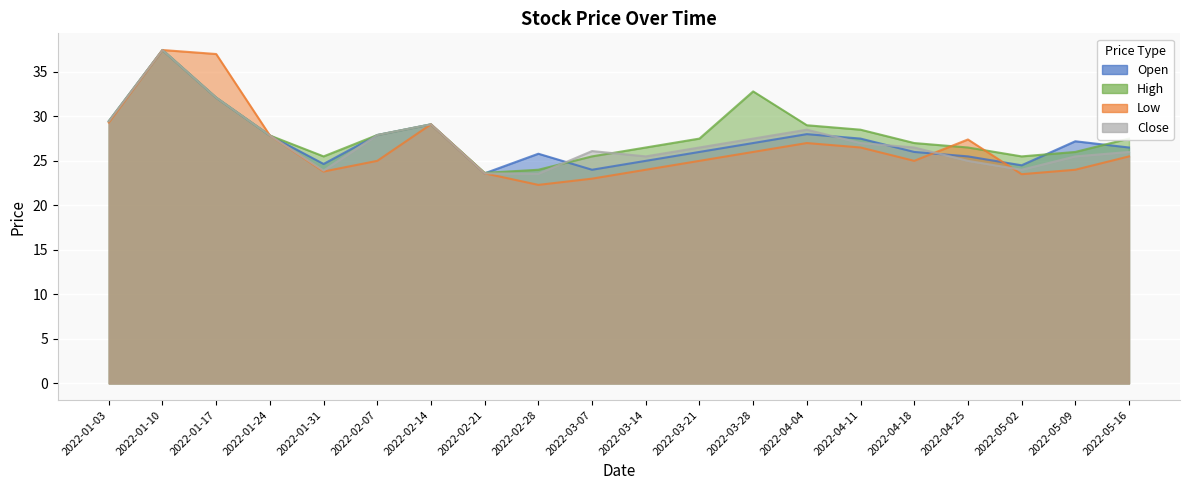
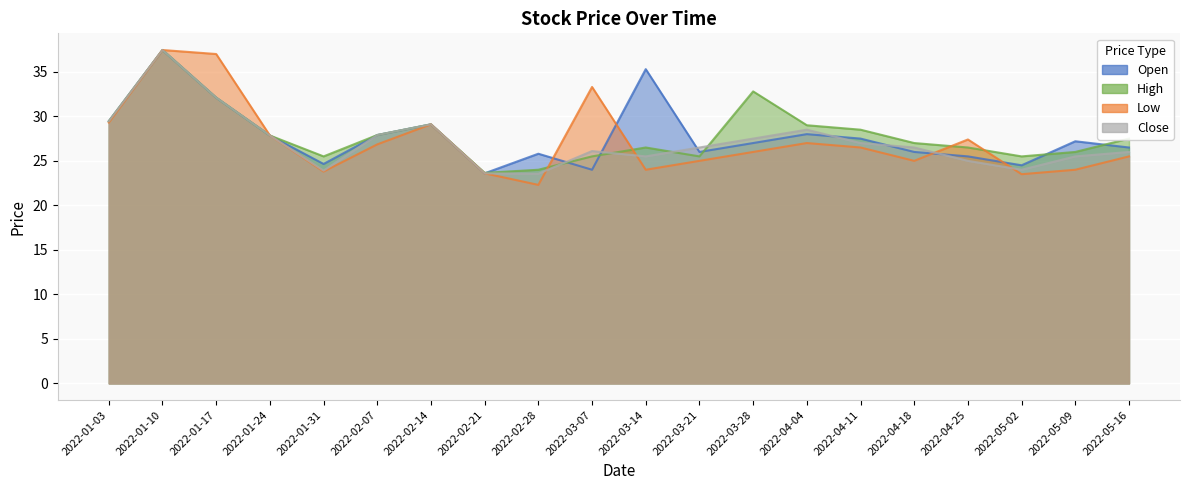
  {
    "Open": {
      "2022-01-31": 25,
      "2022-02-28": 26,
      "2022-03-07": 24,
-     "2022-03-14": 25,
+     "2022-03-14": 35,
      "2022-03-21": 26,
      "2022-03-28": 27,
      "2022-04-04": 28,
      "2022-04-11": 28,
      "2022-04-18": 26,
      "2022-04-25": 26,
      "2022-05-02": 25,
      "2022-05-09": 27,
      "2022-05-16": 27
    },
    "High": {
      "2022-01-31": 26,
      "2022-02-28": 24,
      "2022-03-07": 26,
      "2022-03-14": 27,
-     "2022-03-21": 28,
+     "2022-03-21": 26,
      "2022-03-28": 33,
      "2022-04-04": 29,
      "2022-04-11": 29,
      "2022-04-18": 27,
      "2022-04-25": 27,
      "2022-05-02": 26,
      "2022-05-09": 26
    },
    "Low": {
      "2022-01-17": 37,
-     "2022-02-07": 25,
+     "2022-02-07": 27,
      "2022-02-28": 22,
-     "2022-03-07": 23,
+     "2022-03-07": 33,
      "2022-03-14": 24,
      "2022-03-21": 25,
      "2022-03-28": 26,
      "2022-04-04": 27,
      "2022-04-11": 27,
      "2022-04-18": 25,
      "2022-04-25": 27,
      "2022-05-02": 24,
      "2022-05-09": 24,
      "2022-05-16": 26
    },
    "Close": {
      "2022-02-28": 24,
      "2022-03-07": 26,
      "2022-03-14": 26,
      "2022-03-21": 27,
      "2022-03-28": 28,
      "2022-04-04": 29,
      "2022-04-11": 27,
      "2022-04-18": 27,
      "2022-04-25": 25,
      "2022-05-02": 24,
      "2022-05-09": 26,
      "2022-05-16": 26
    }
  }
